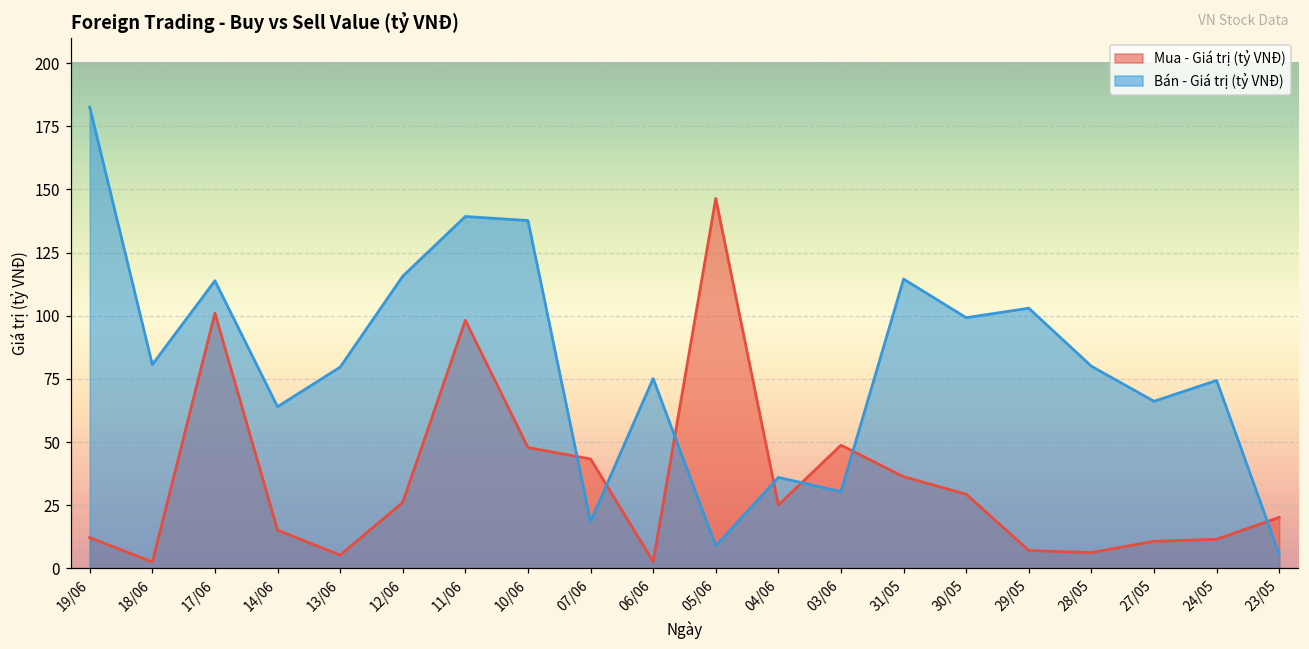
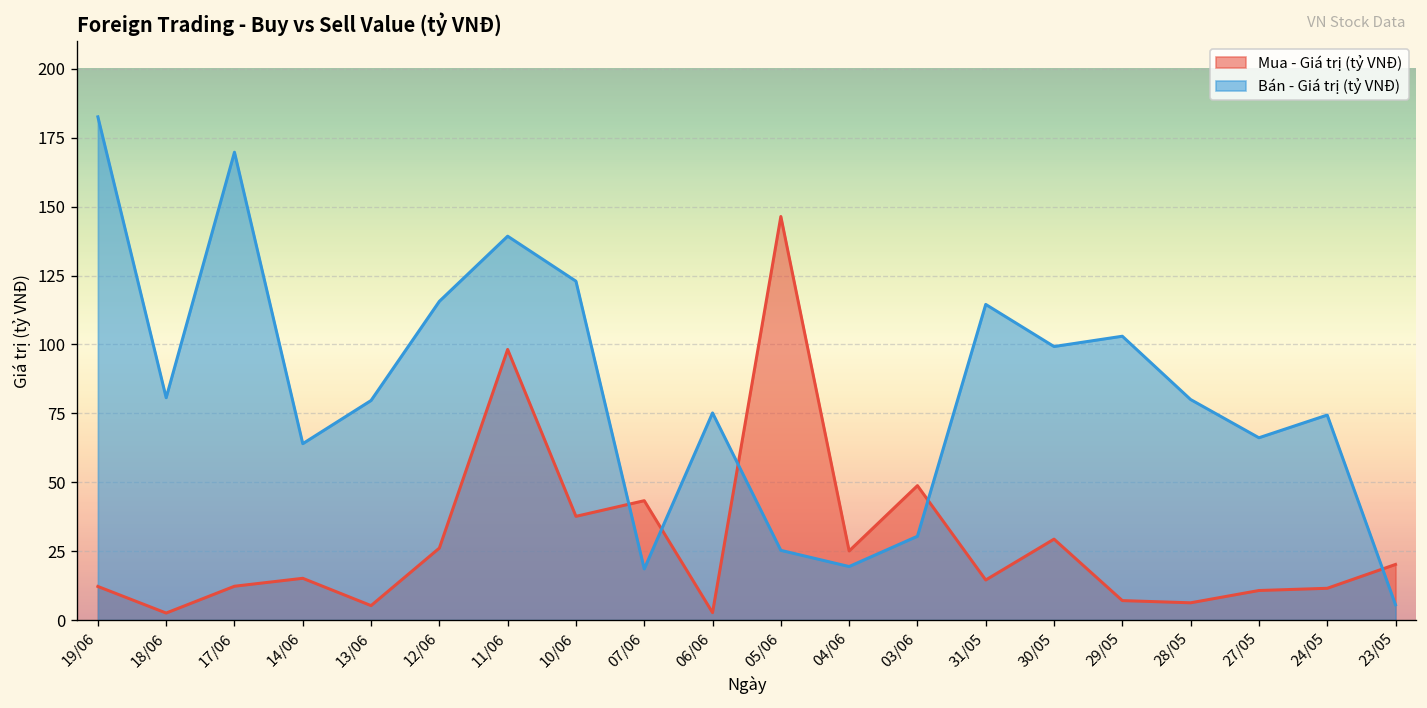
  {
    "Mua - Giá trị (tỷ VNĐ)": {
      "19/06": 12,
      "18/06": 3,
-     "17/06": 101,
+     "17/06": 12,
      "14/06": 15,
      "13/06": 5,
      "12/06": 26,
      "11/06": 98,
-     "10/06": 48,
+     "10/06": 38,
      "07/06": 43,
      "06/06": 3,
      "05/06": 146,
      "04/06": 25,
      "03/06": 49,
-     "31/05": 36,
+     "31/05": 15,
      "30/05": 29,
      "29/05": 7,
      "28/05": 6,
      "27/05": 11,
      "24/05": 12,
      "23/05": 20
    },
    "Bán - Giá trị (tỷ VNĐ)": {
      "19/06": 183,
      "18/06": 81,
-     "17/06": 114,
+     "17/06": 170,
      "14/06": 64,
      "13/06": 80,
      "12/06": 116,
      "11/06": 139,
-     "10/06": 138,
+     "10/06": 123,
      "07/06": 19,
      "06/06": 75,
-     "05/06": 9,
-     "04/06": 36,
+     "05/06": 25,
+     "04/06": 19,
      "03/06": 30,
      "31/05": 115,
      "30/05": 99,
      "29/05": 103,
      "28/05": 80,
      "27/05": 66,
      "24/05": 74,
      "23/05": 6
    }
  }
